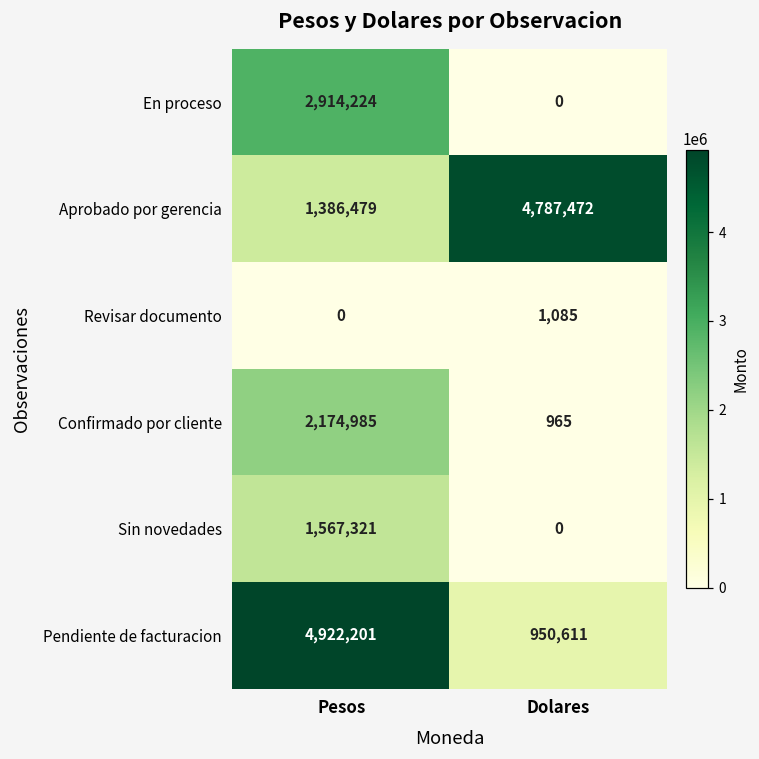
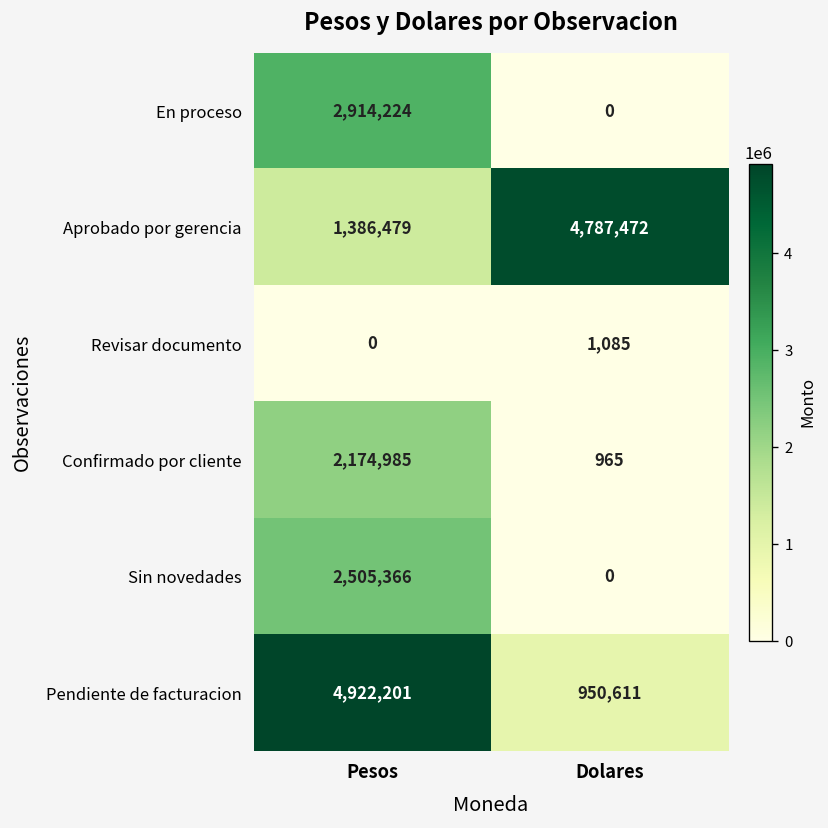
  {
    "En proceso": {
      "Pesos": "2,914,224",
      "Dolares": "0"
    },
    "Aprobado por gerencia": {
      "Pesos": "1,386,479",
      "Dolares": "4,787,472"
    },
    "Revisar documento": {
      "Pesos": "0",
      "Dolares": "1,085"
    },
    "Confirmado por cliente": {
      "Pesos": "2,174,985",
      "Dolares": "965"
    },
    "Sin novedades": {
-     "Pesos": "1,567,321",
+     "Pesos": "2,505,366",
      "Dolares": "0"
    },
    "Pendiente de facturacion": {
      "Pesos": "4,922,201",
      "Dolares": "950,611"
    }
  }
